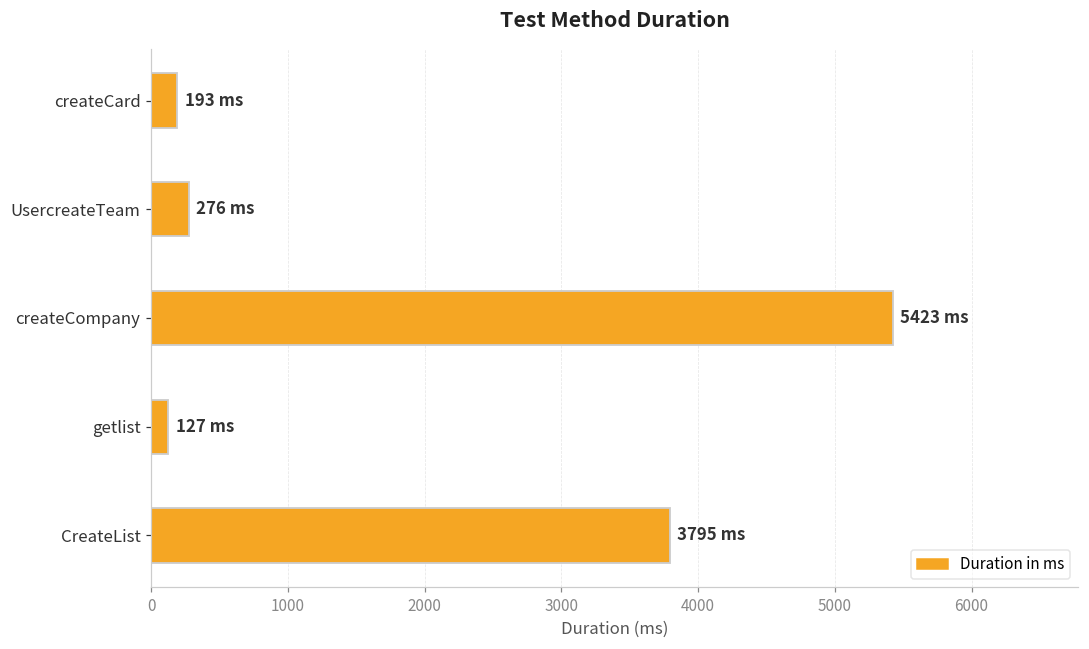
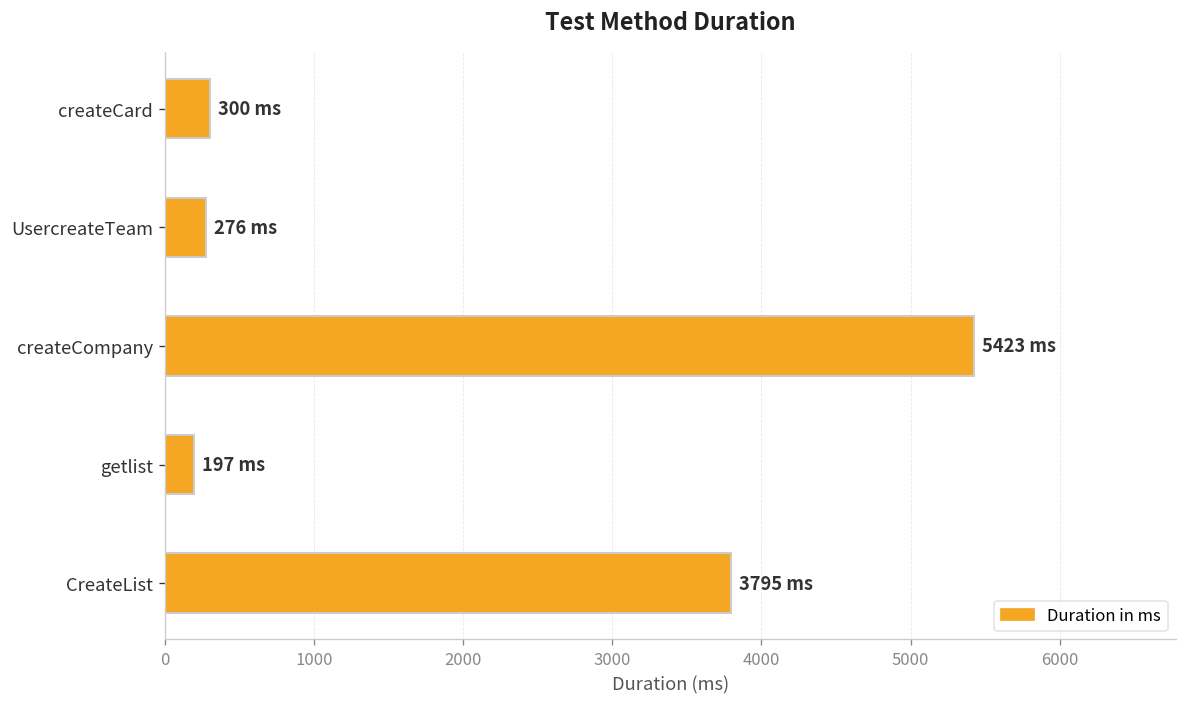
  {
-   "createCard": 193,
+   "createCard": 300,
    "UsercreateTeam": 276,
    "createCompany": 5423,
-   "getlist": 127,
+   "getlist": 197,
    "CreateList": 3795
  }
